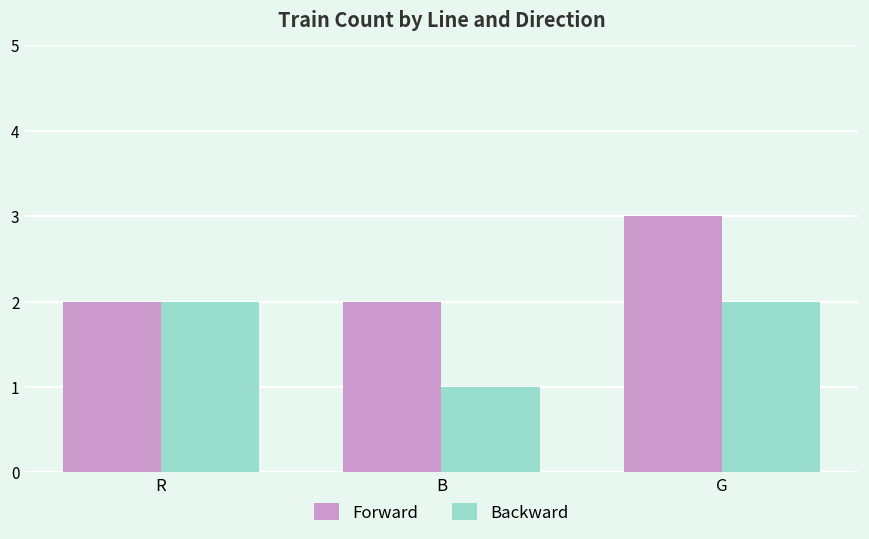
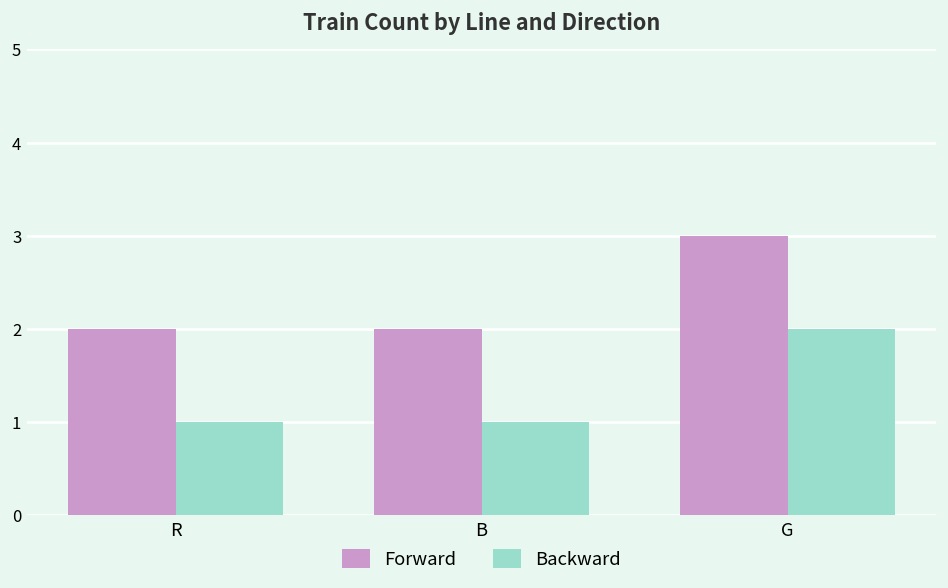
  {
    "Forward": {
      "R": 2,
      "B": 2,
      "G": 3
    },
    "Backward": {
-     "R": 2,
+     "R": 1,
      "B": 1,
      "G": 2
    }
  }
